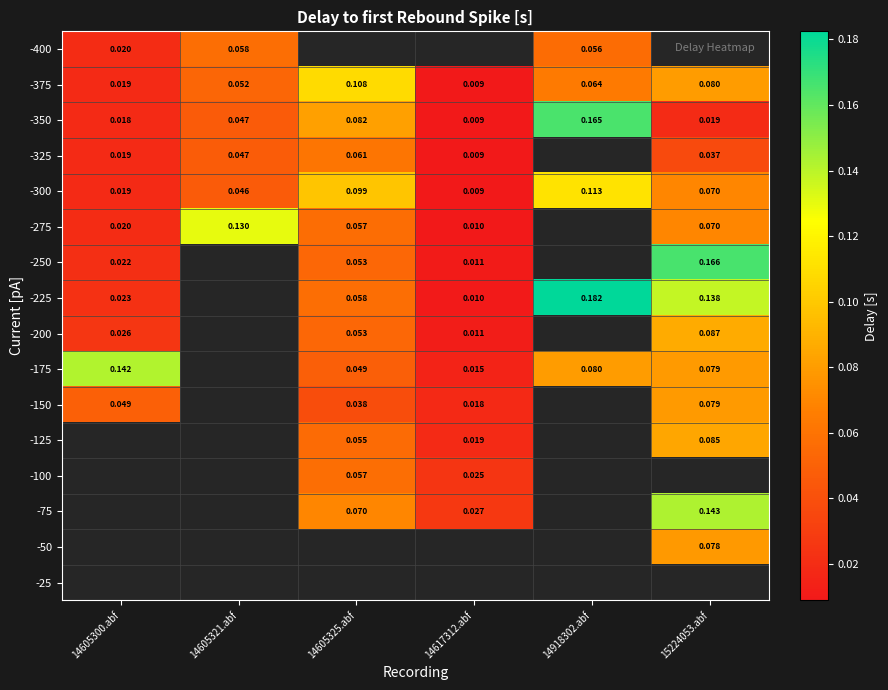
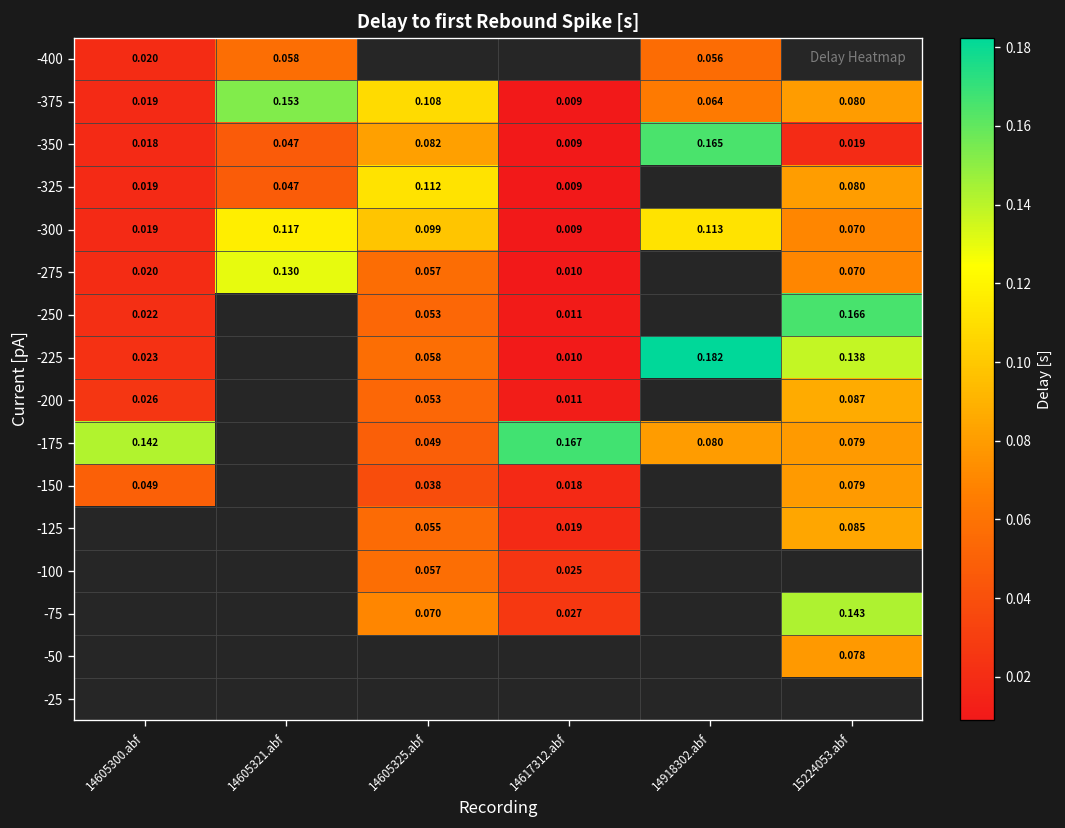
  {
    "-400": {
      "14605300.abf": 0.020,
      "14605321.abf": 0.058,
      "14918302.abf": 0.056
    },
    "-375": {
      "14605300.abf": 0.019,
-     "14605321.abf": 0.052,
+     "14605321.abf": 0.153,
      "14605325.abf": 0.108,
      "14617312.abf": 0.009,
      "14918302.abf": 0.064,
      "15224053.abf": 0.080
    },
    "-350": {
      "14605300.abf": 0.018,
      "14605321.abf": 0.047,
      "14605325.abf": 0.082,
      "14617312.abf": 0.009,
      "14918302.abf": 0.165,
      "15224053.abf": 0.019
    },
    "-325": {
      "14605300.abf": 0.019,
      "14605321.abf": 0.047,
-     "14605325.abf": 0.061,
+     "14605325.abf": 0.112,
      "14617312.abf": 0.009,
-     "15224053.abf": 0.037
+     "15224053.abf": 0.080
    },
    "-300": {
      "14605300.abf": 0.019,
-     "14605321.abf": 0.046,
+     "14605321.abf": 0.117,
      "14605325.abf": 0.099,
      "14617312.abf": 0.009,
      "14918302.abf": 0.113,
      "15224053.abf": 0.070
    },
    "-275": {
      "14605300.abf": 0.020,
      "14605321.abf": 0.130,
      "14605325.abf": 0.057,
      "14617312.abf": 0.010,
      "15224053.abf": 0.070
    },
    "-250": {
      "14605300.abf": 0.022,
      "14605325.abf": 0.053,
      "14617312.abf": 0.011,
      "15224053.abf": 0.166
    },
    "-225": {
      "14605300.abf": 0.023,
      "14605325.abf": 0.058,
      "14617312.abf": 0.010,
      "14918302.abf": 0.182,
      "15224053.abf": 0.138
    },
    "-200": {
      "14605300.abf": 0.026,
      "14605325.abf": 0.053,
      "14617312.abf": 0.011,
      "15224053.abf": 0.087
    },
    "-175": {
      "14605300.abf": 0.142,
      "14605325.abf": 0.049,
-     "14617312.abf": 0.015,
+     "14617312.abf": 0.167,
      "14918302.abf": 0.080,
      "15224053.abf": 0.079
    },
    "-150": {
      "14605300.abf": 0.049,
      "14605325.abf": 0.038,
      "14617312.abf": 0.018,
      "15224053.abf": 0.079
    },
    "-125": {
      "14605325.abf": 0.055,
      "14617312.abf": 0.019,
      "15224053.abf": 0.085
    },
    "-100": {
      "14605325.abf": 0.057,
      "14617312.abf": 0.025
    },
    "-75": {
      "14605325.abf": 0.070,
      "14617312.abf": 0.027,
      "15224053.abf": 0.143
    },
    "-50": {
      "15224053.abf": 0.078
    }
  }
